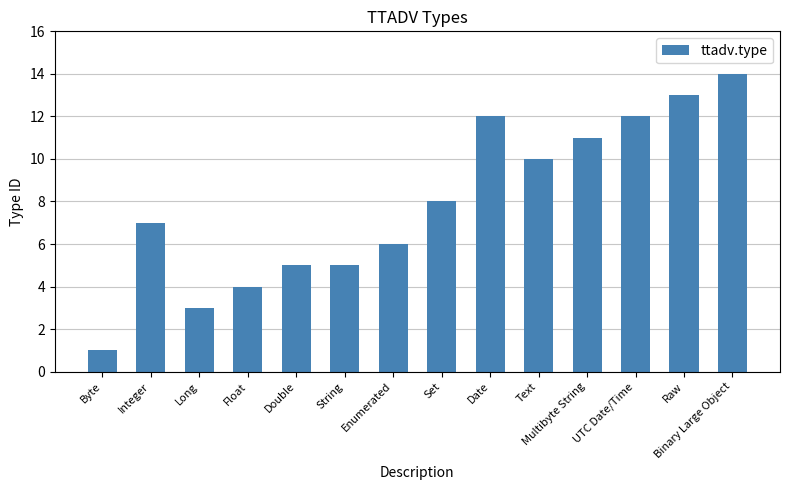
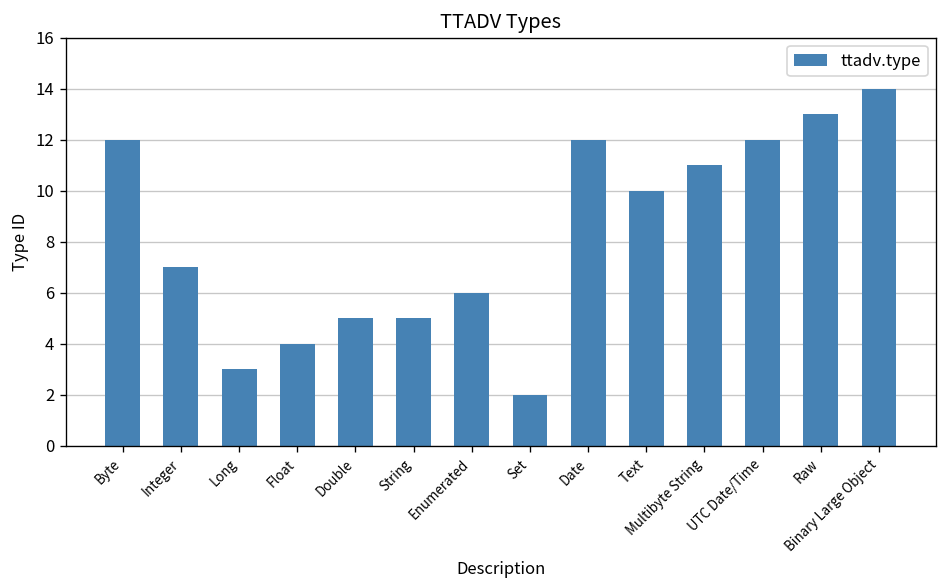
  {
-   "Byte": 1,
+   "Byte": 12,
    "Integer": 7,
    "Long": 3,
    "Float": 4,
    "Double": 5,
    "String": 5,
    "Enumerated": 6,
-   "Set": 8,
+   "Set": 2,
    "Date": 12,
    "Text": 10,
    "Multibyte String": 11,
    "UTC Date/Time": 12,
    "Raw": 13,
    "Binary Large Object": 14
  }
